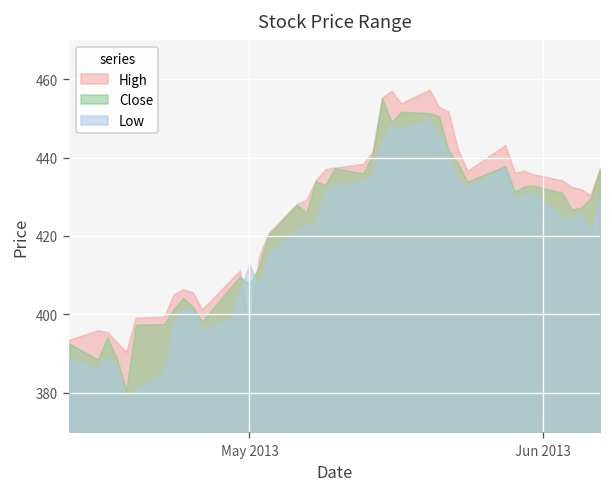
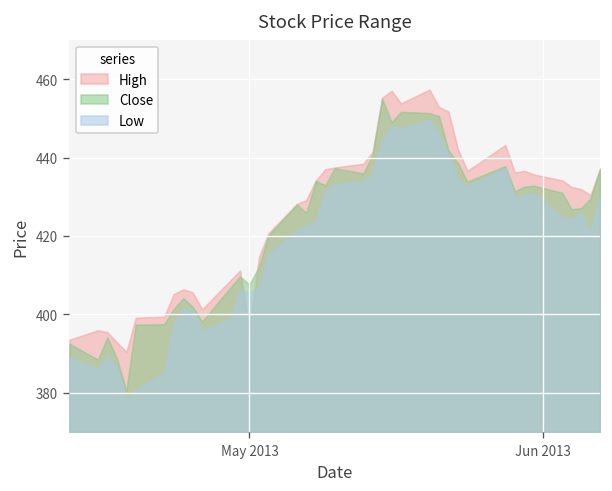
  {
    "High": {
      "May 2013": 396
    },
    "Close": {
      "May 2013": 408
    },
    "Low": {
-     "May 2013": 413
+     "May 2013": 406
    }
  }
